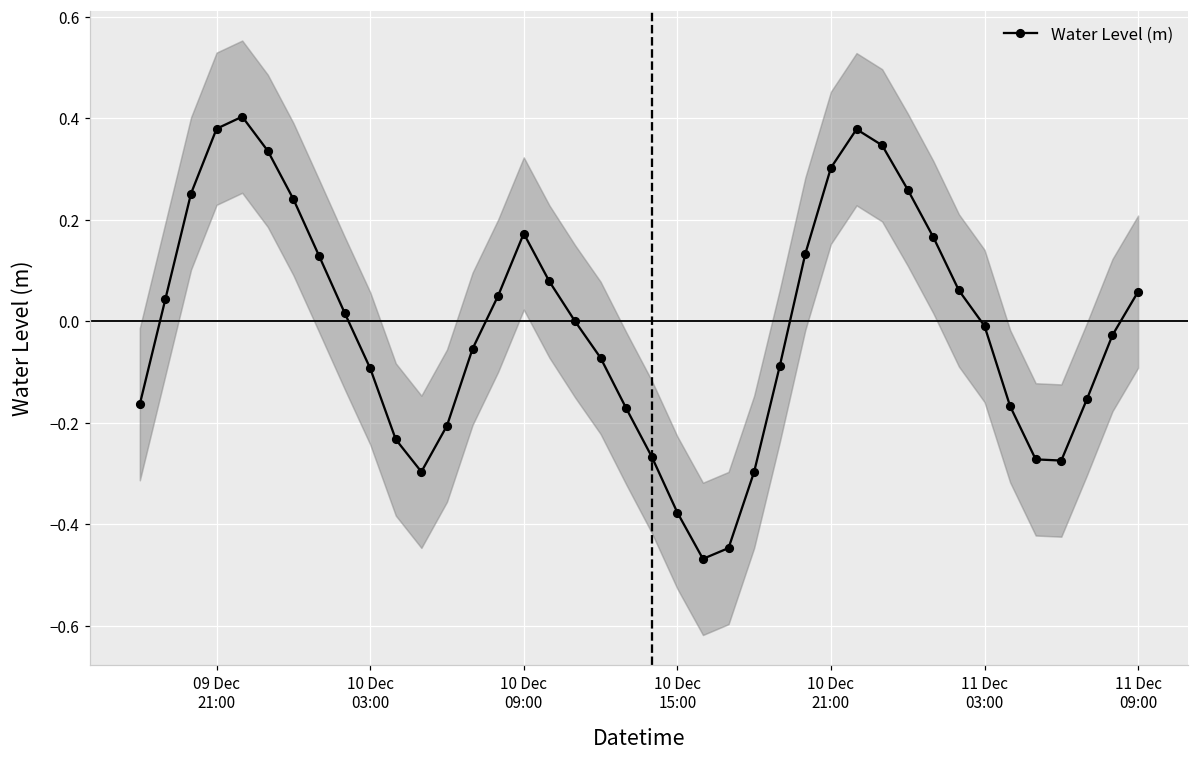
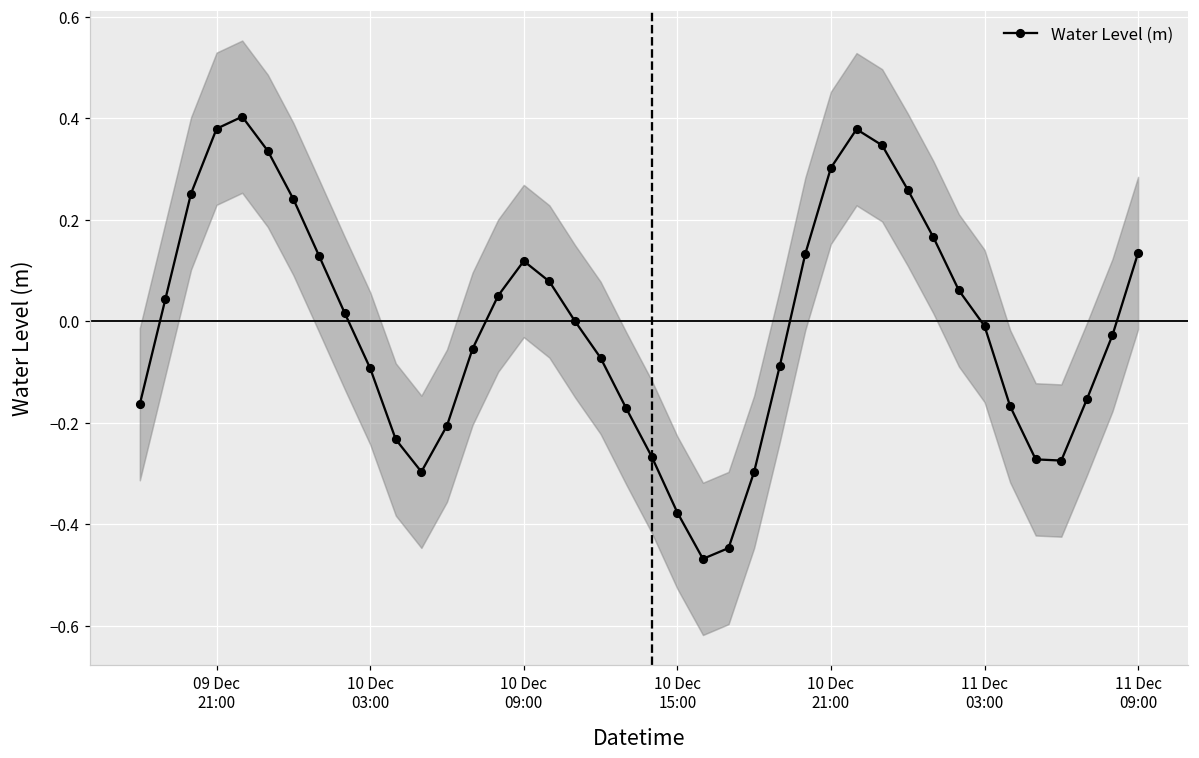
  {
    "Water Level (m)": {
      "09 Dec 21:00": 0.38,
      "10 Dec 03:00": -0.09,
-     "10 Dec 09:00": 0.17,
+     "10 Dec 09:00": 0.12,
      "10 Dec 15:00": -0.38,
      "10 Dec 21:00": 0.30,
      "11 Dec 03:00": -0.01,
-     "11 Dec 09:00": 0.06
+     "11 Dec 09:00": 0.13
    }
  }
